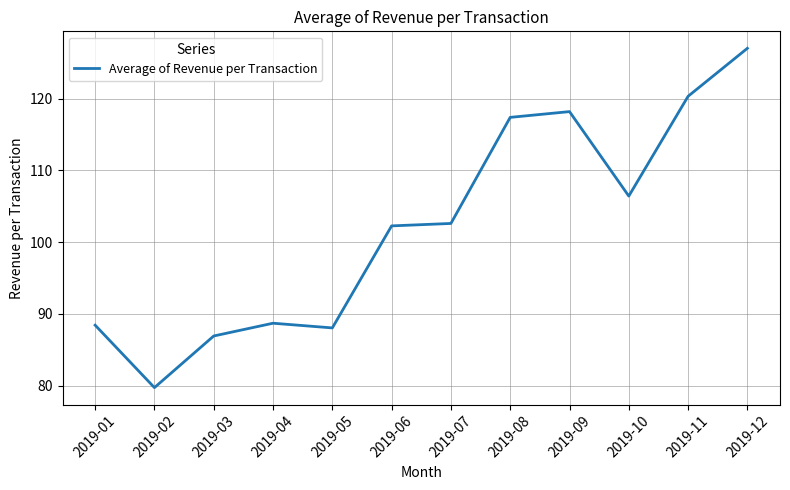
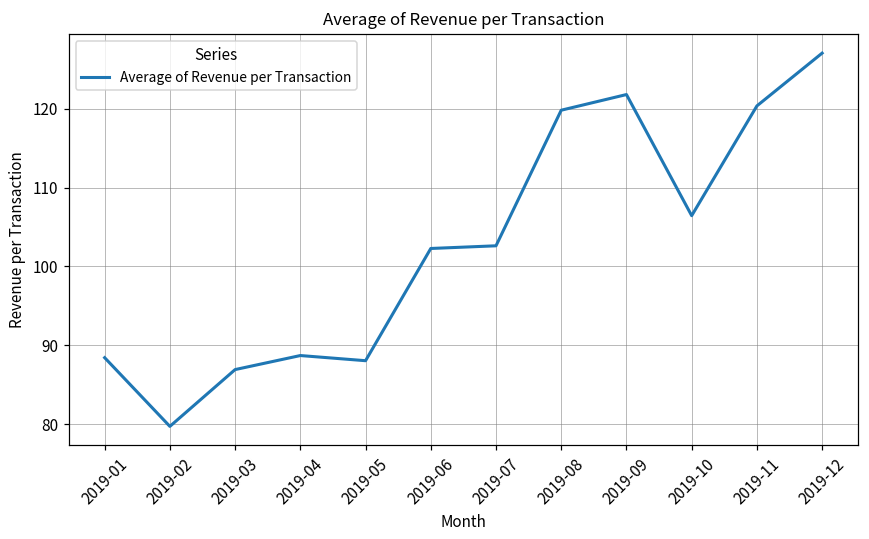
  {
    "2019-01": 88,
    "2019-02": 80,
    "2019-03": 87,
    "2019-04": 89,
    "2019-05": 88,
    "2019-06": 102,
    "2019-07": 103,
-   "2019-08": 117,
-   "2019-09": 118,
+   "2019-08": 120,
+   "2019-09": 122,
    "2019-10": 106,
    "2019-11": 120,
    "2019-12": 127
  }
